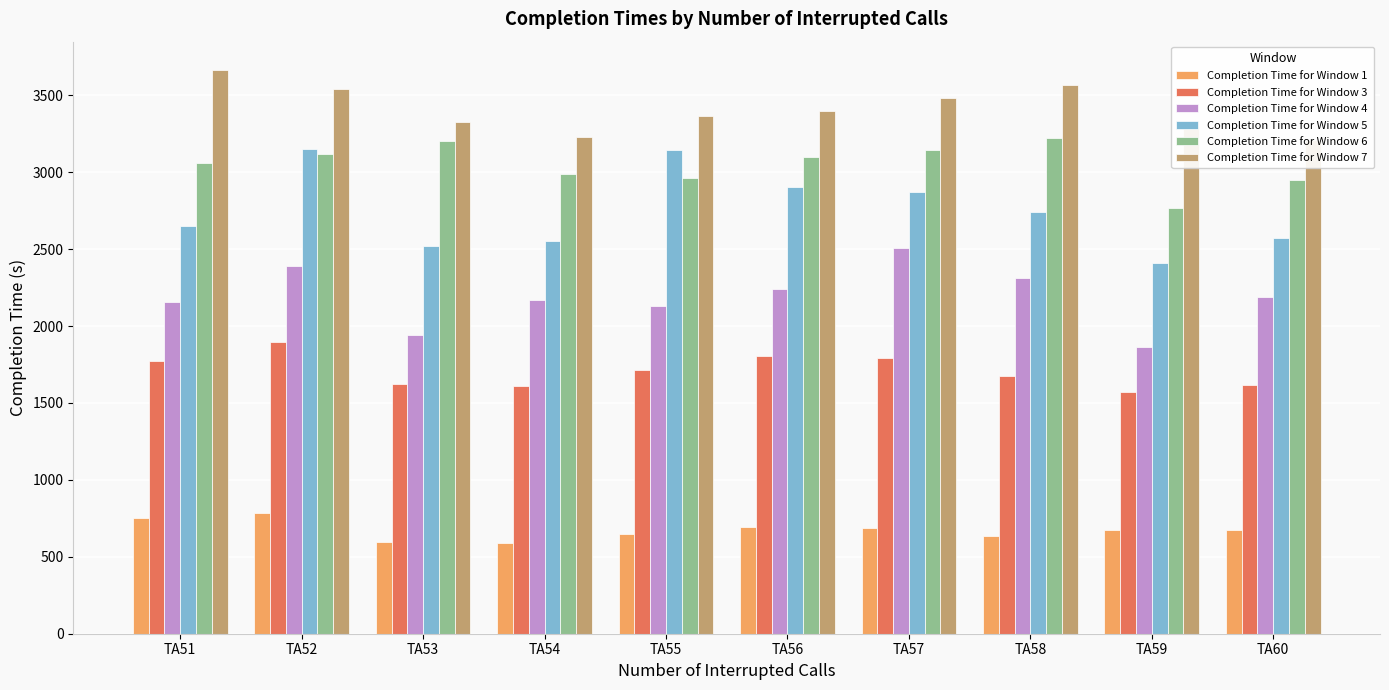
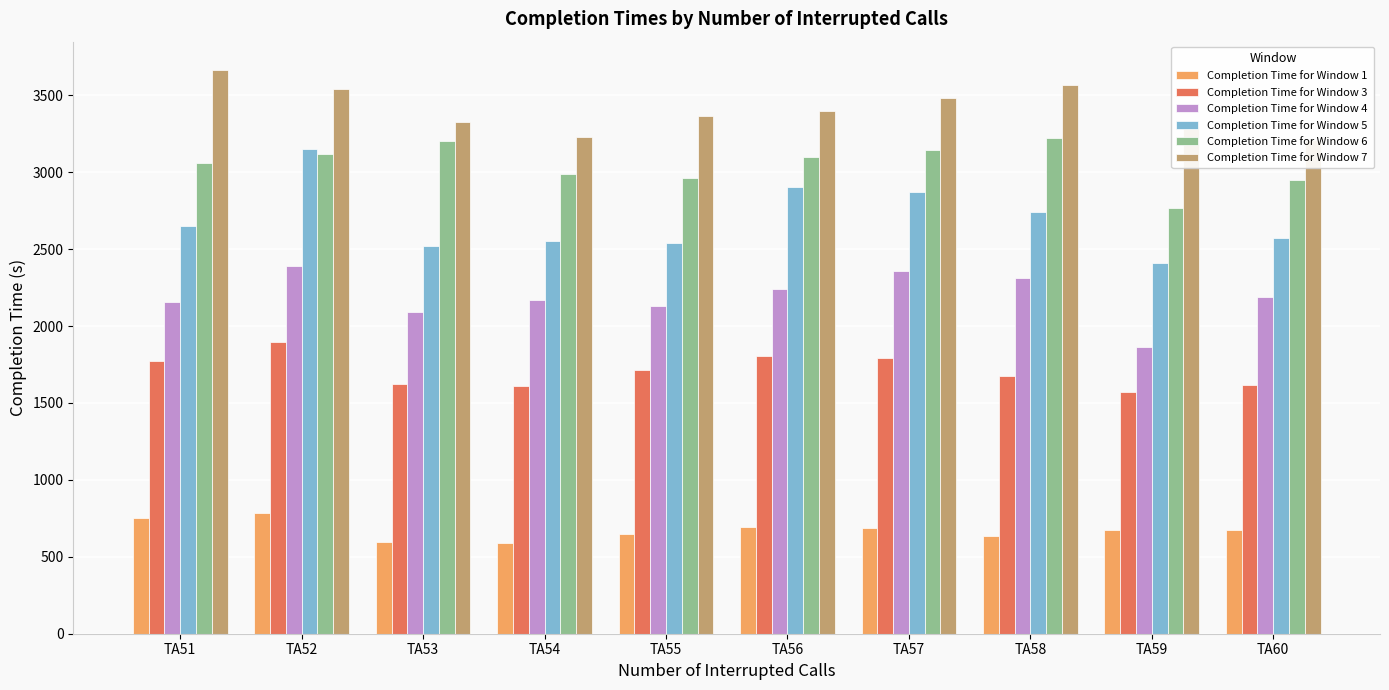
  {
    "Completion Time for Window 4": {
      "TA51": 2160,
      "TA52": 2390,
-     "TA53": 1940,
+     "TA53": 2090,
      "TA54": 2170,
      "TA55": 2130,
      "TA56": 2240,
-     "TA57": 2510,
+     "TA57": 2360,
      "TA58": 2310,
      "TA59": 1860,
      "TA60": 2190
    },
    "Completion Time for Window 5": {
      "TA51": 2650,
      "TA52": 3150,
      "TA53": 2520,
      "TA54": 2550,
-     "TA55": 3150,
+     "TA55": 2540,
      "TA56": 2900,
      "TA57": 2870,
      "TA58": 2740,
      "TA59": 2410,
      "TA60": 2570
    },
    "Completion Time for Window 6": {
      "TA51": 3060,
      "TA52": 3120,
      "TA53": 3200,
      "TA54": 2990,
      "TA55": 2960,
      "TA56": 3100,
      "TA57": 3140,
      "TA58": 3220,
      "TA59": 2770,
      "TA60": 2950
    }
  }
